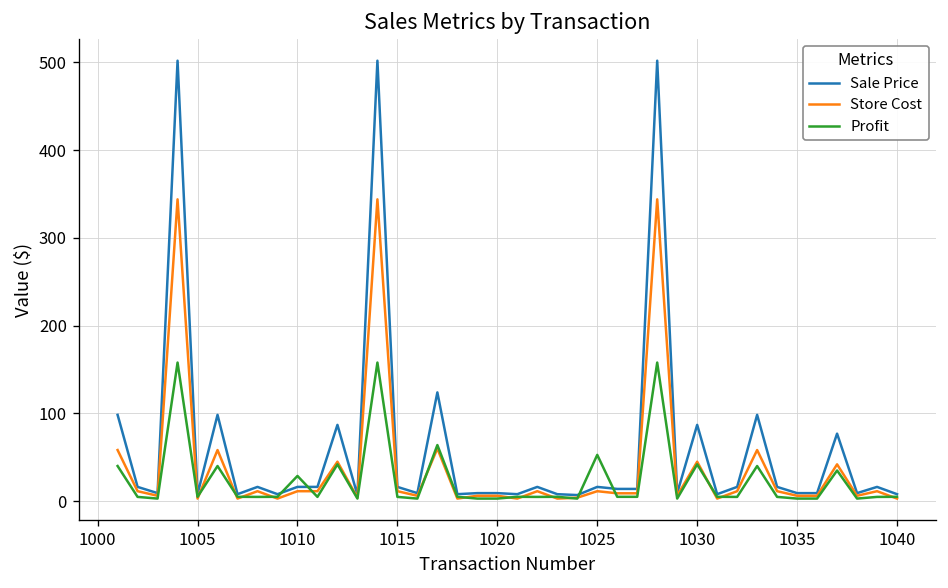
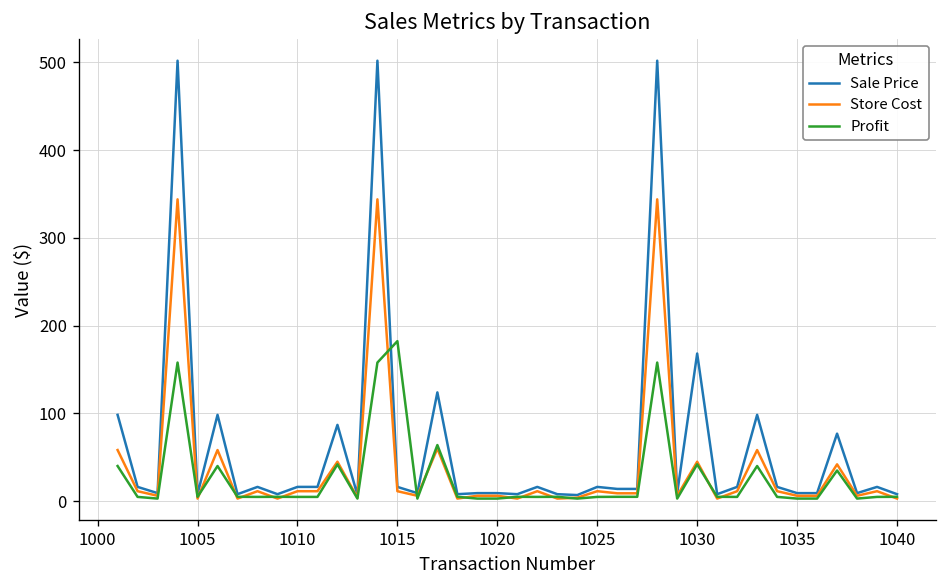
  {
    "Sale Price": {
      "1010": 20,
      "1015": 20,
      "1025": 20,
-     "1030": 90
+     "1030": 170
    },
    "Store Cost": {
      "1010": 10,
      "1015": 10,
      "1025": 10
    },
    "Profit": {
-     "1010": 30,
-     "1015": 0,
-     "1025": 50
+     "1010": 0,
+     "1015": 180,
+     "1025": 0
    }
  }
